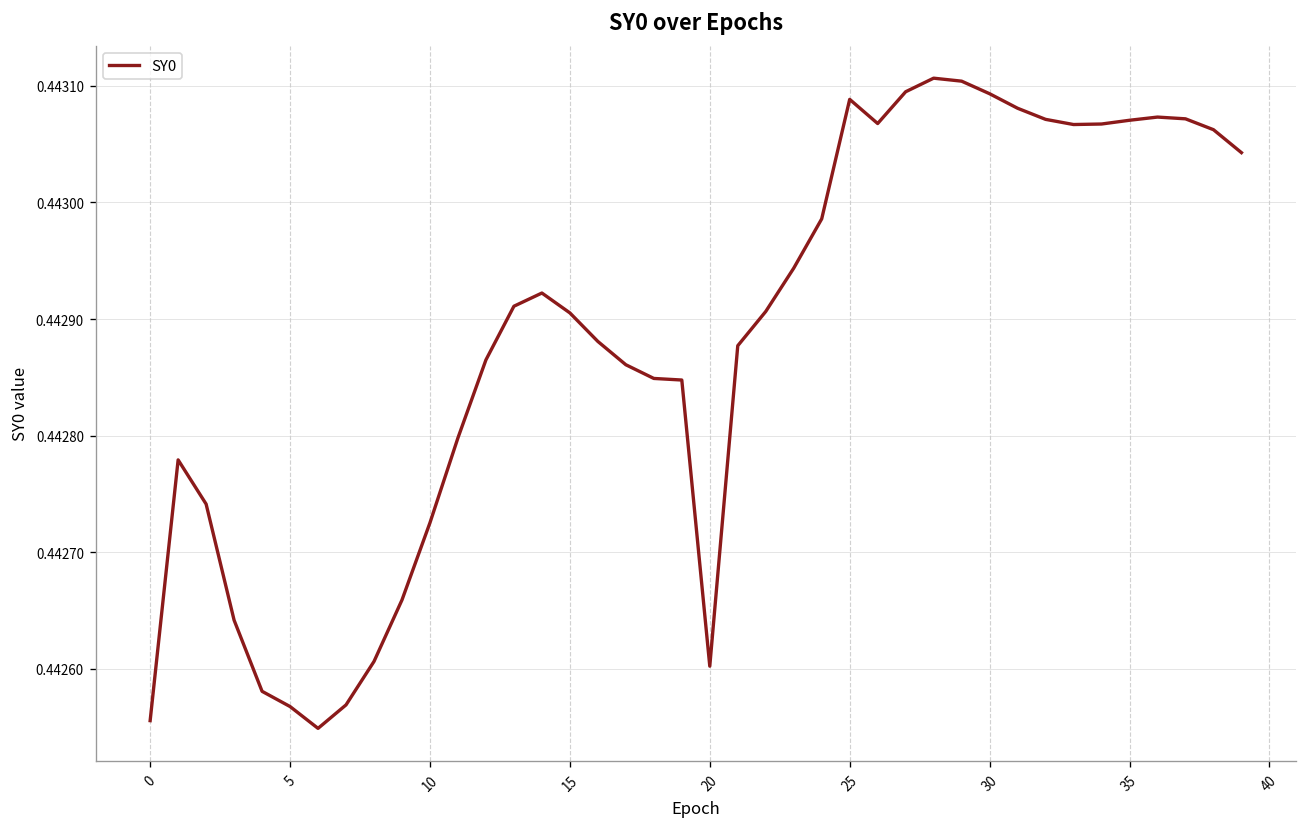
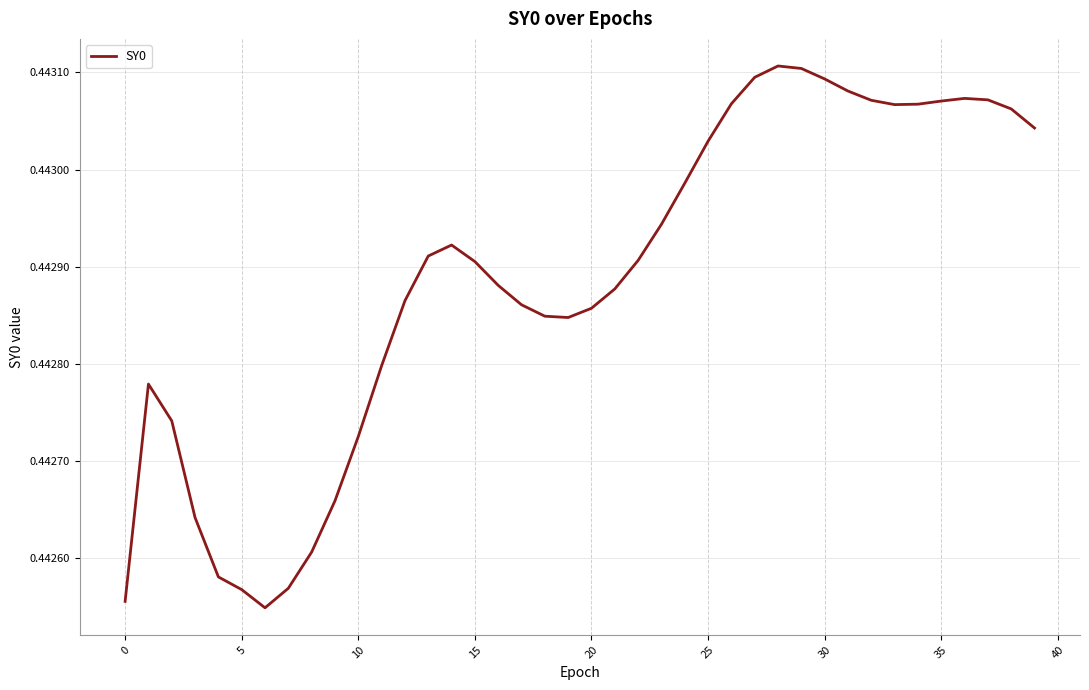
  {
    "0": 0.44256,
    "5": 0.44257,
    "10": 0.44273,
    "15": 0.44291,
-   "20": 0.44260,
-   "25": 0.44309,
+   "20": 0.44286,
+   "25": 0.44303,
    "30": 0.44309,
    "35": 0.44307
  }
